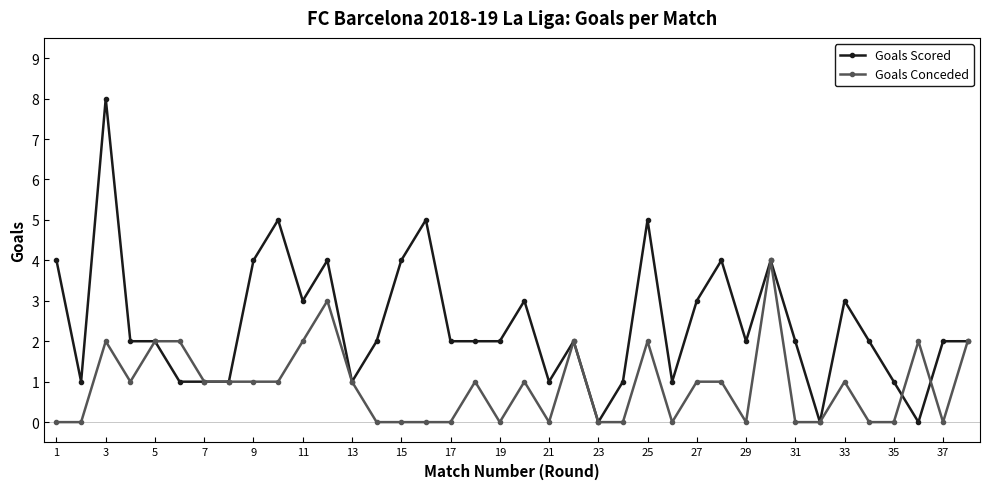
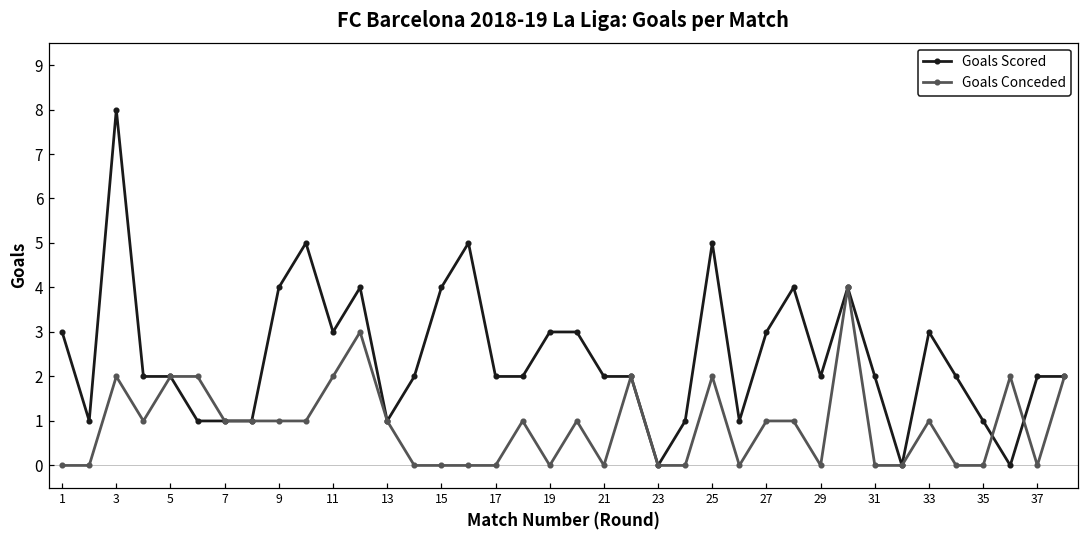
  {
    "Goals Scored": {
-     "1": 4,
+     "1": 3,
      "3": 8,
      "9": 4,
      "11": 3,
      "15": 4,
      "17": 2,
-     "19": 2,
-     "21": 1,
+     "19": 3,
+     "21": 2,
      "25": 5,
      "27": 3,
      "29": 2,
      "31": 2,
      "33": 3,
      "35": 1,
      "37": 2
    },
    "Goals Conceded": {
      "1": 0,
      "3": 2,
      "9": 1,
      "11": 2,
      "15": 0,
      "17": 0,
      "19": 0,
      "21": 0,
      "25": 2,
      "27": 1,
      "29": 0,
      "31": 0,
      "33": 1,
      "35": 0,
      "37": 0
    }
  }
